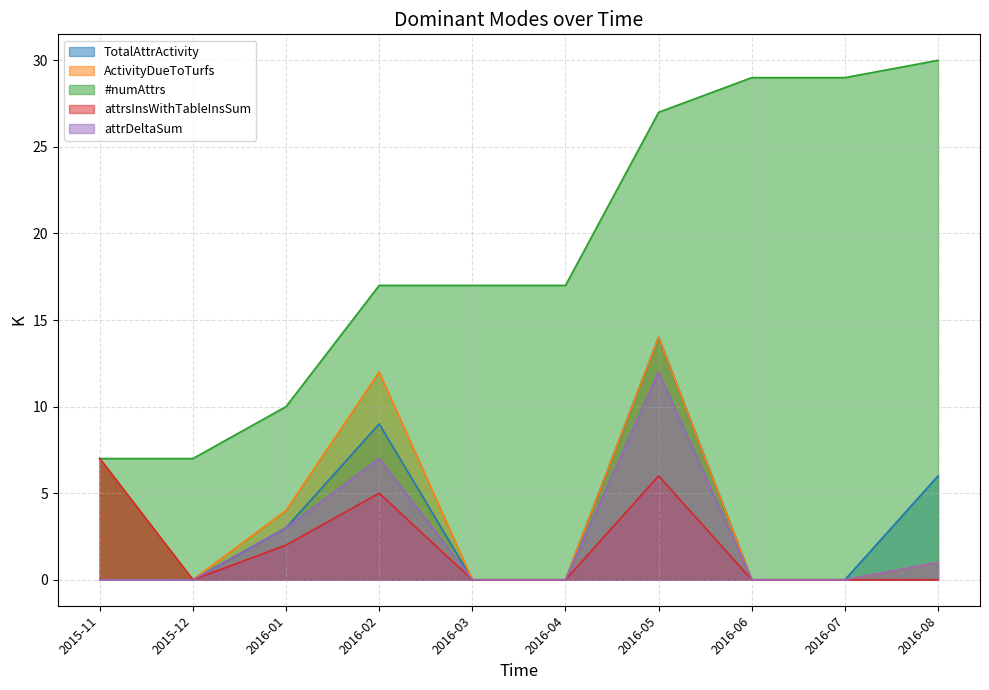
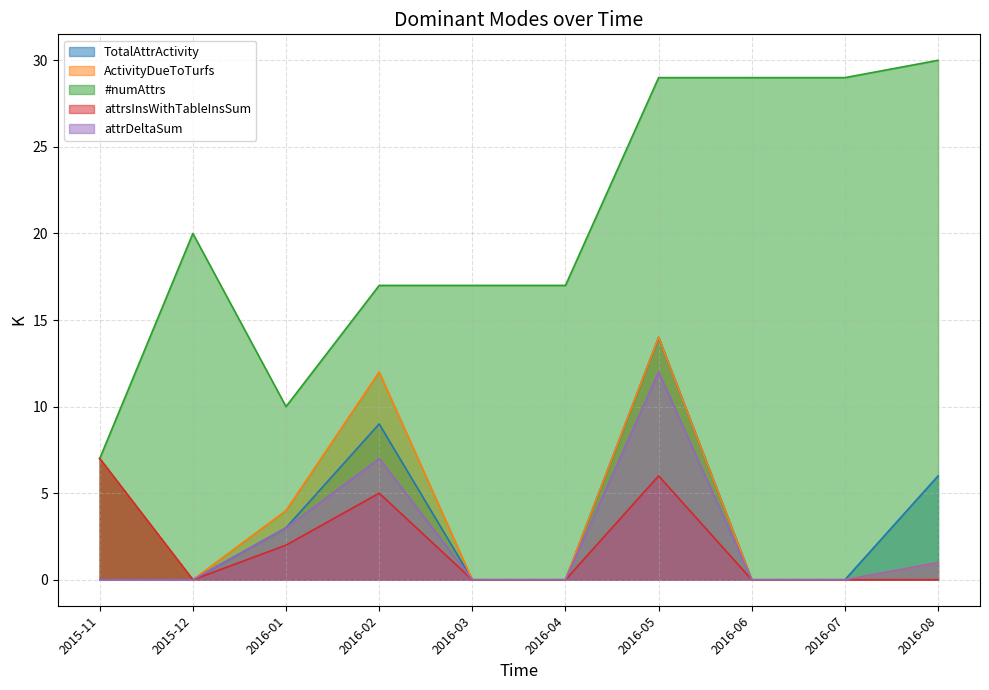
  {
    "TotalAttrActivity": {
      "2016-02": 9,
      "2016-08": 6
    },
    "ActivityDueToTurfs": {
      "2016-01": 4,
      "2016-02": 12
    },
    "#numAttrs": {
-     "2015-12": 7,
+     "2015-12": 20,
      "2016-01": 10,
      "2016-02": 17,
      "2016-03": 17,
      "2016-04": 17,
-     "2016-05": 27,
+     "2016-05": 29,
      "2016-06": 29,
      "2016-07": 29,
      "2016-08": 30
    },
    "attrsInsWithTableInsSum": {
      "2016-01": 2,
      "2016-02": 5,
      "2016-05": 6,
      "2016-08": 0
    },
    "attrDeltaSum": {
      "2015-11": 0,
      "2016-02": 7,
      "2016-05": 12
    }
  }
